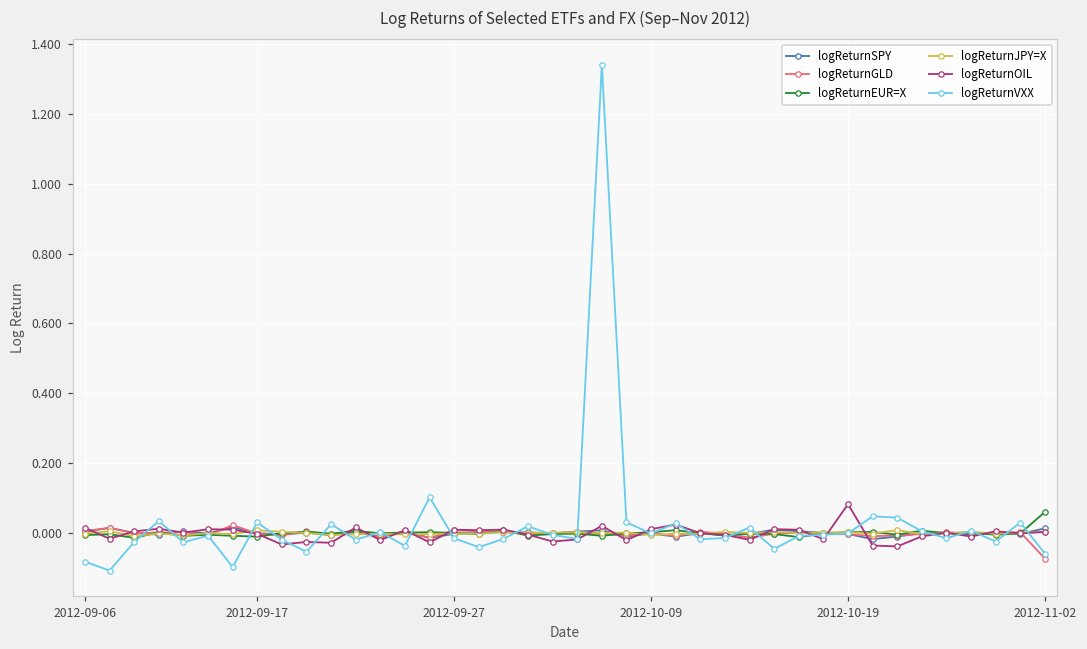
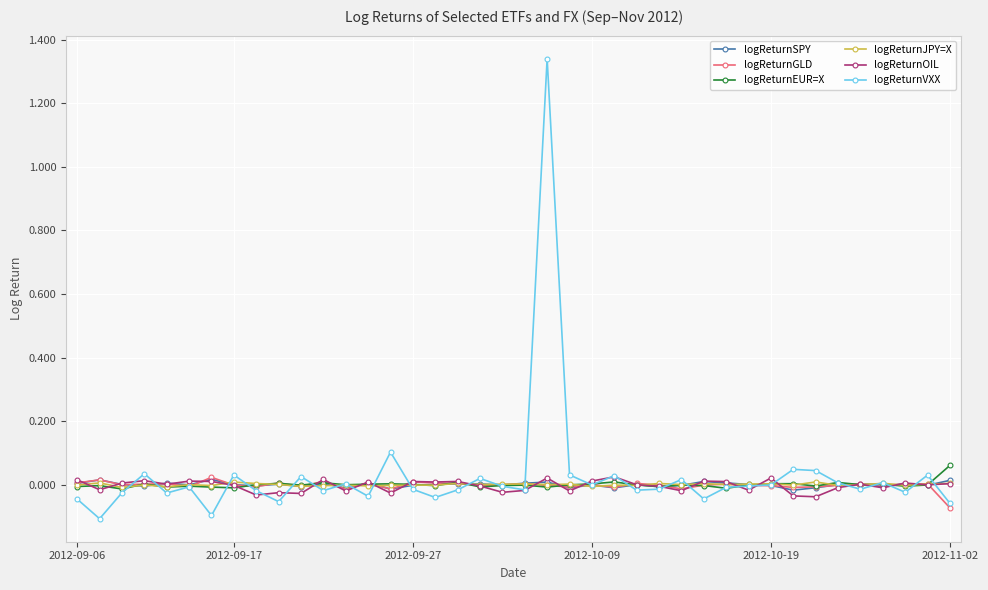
  {
    "logReturnSPY": {
      "2012-11-02": 0.01
    },
    "logReturnGLD": {
      "2012-11-02": -0.07
    },
    "logReturnEUR=X": {
      "2012-11-02": 0.06
    },
    "logReturnJPY=X": {
      "2012-09-17": 0.01
    },
    "logReturnOIL": {
      "2012-09-06": 0.02,
      "2012-10-09": 0.01,
-     "2012-10-19": 0.08
+     "2012-10-19": 0.02
    },
    "logReturnVXX": {
-     "2012-09-06": -0.08,
+     "2012-09-06": -0.04,
      "2012-09-17": 0.03,
      "2012-09-27": -0.01,
      "2012-11-02": -0.06
    }
  }
